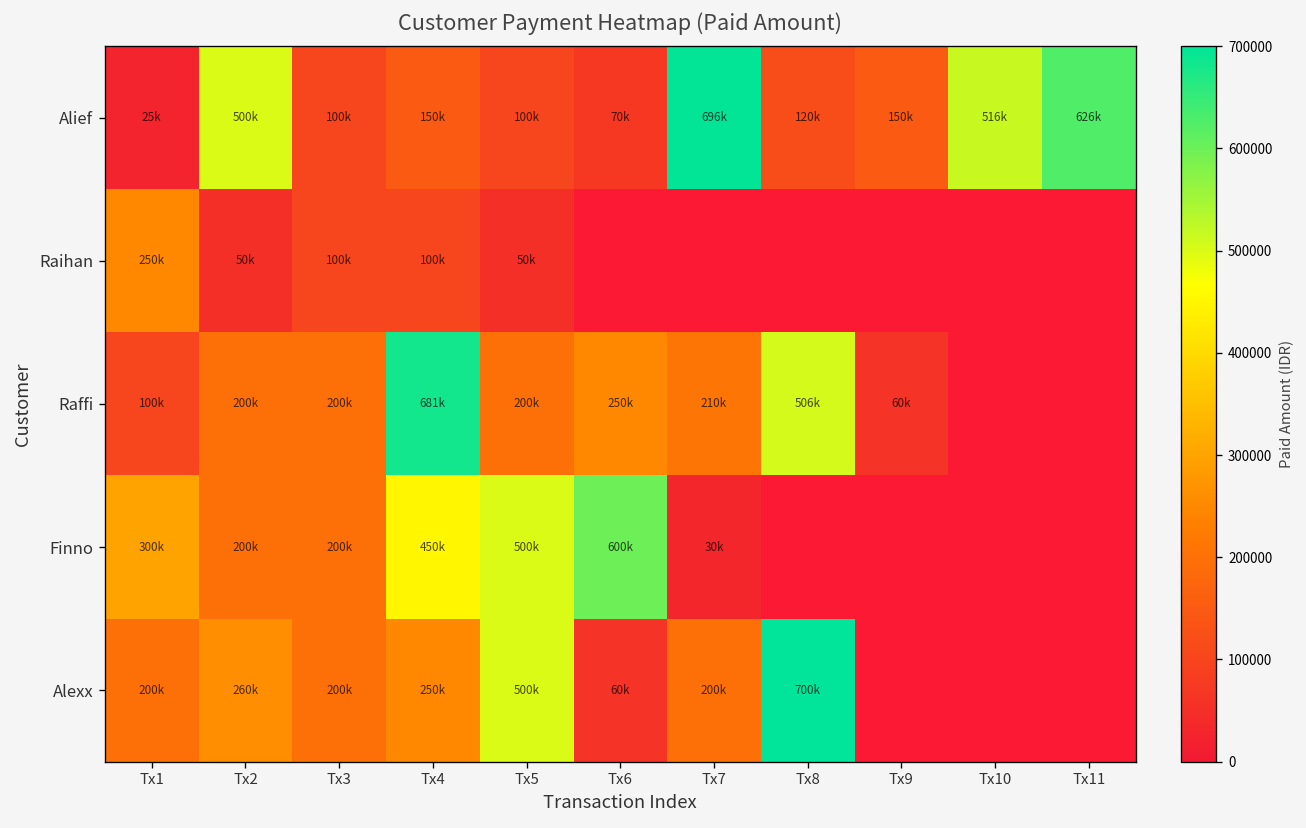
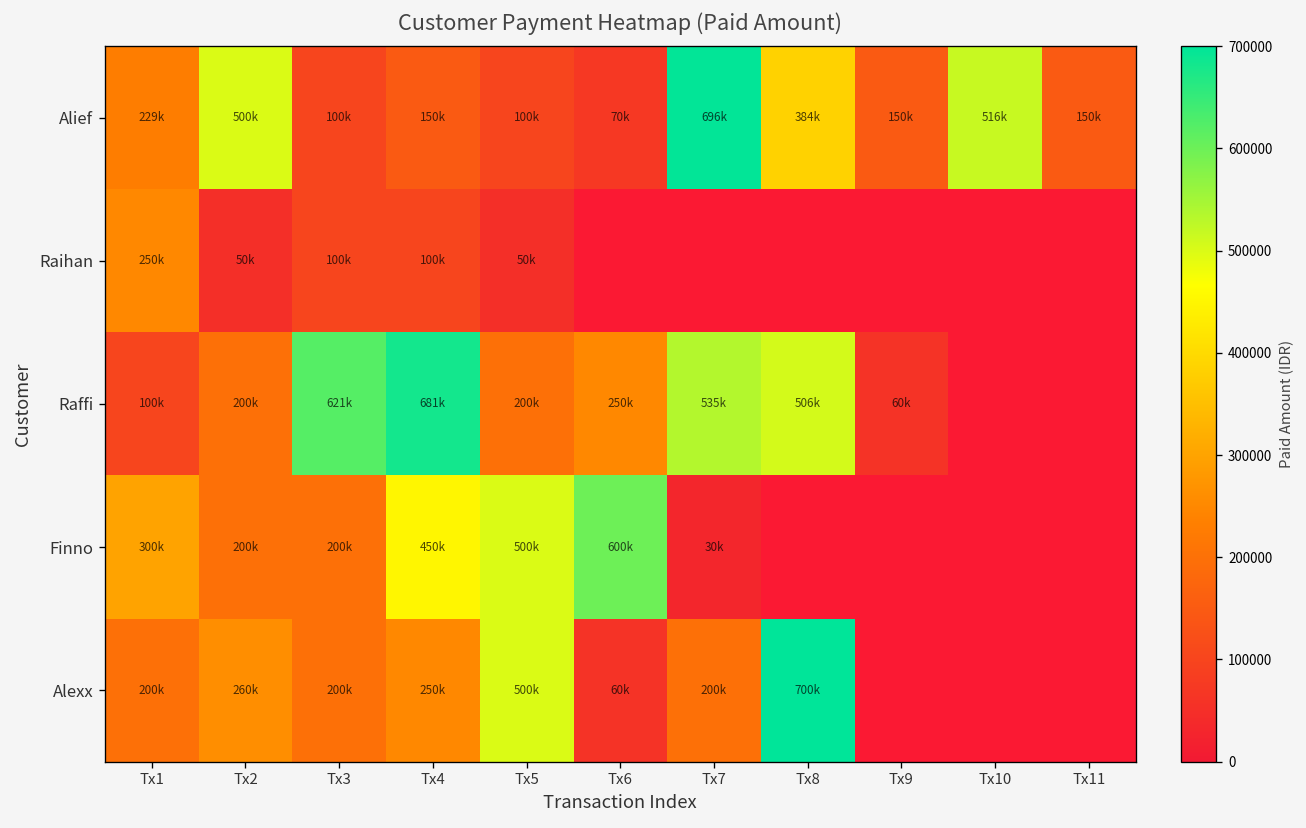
  {
    "Alief": {
-     "Tx1": "25k",
+     "Tx1": "229k",
      "Tx2": "500k",
      "Tx3": "100k",
      "Tx4": "150k",
      "Tx5": "100k",
      "Tx6": "70k",
      "Tx7": "696k",
-     "Tx8": "120k",
+     "Tx8": "384k",
      "Tx9": "150k",
      "Tx10": "516k",
-     "Tx11": "626k"
+     "Tx11": "150k"
    },
    "Raihan": {
      "Tx1": "250k",
      "Tx2": "50k",
      "Tx3": "100k",
      "Tx4": "100k",
      "Tx5": "50k"
    },
    "Raffi": {
      "Tx1": "100k",
      "Tx2": "200k",
-     "Tx3": "200k",
+     "Tx3": "621k",
      "Tx4": "681k",
      "Tx5": "200k",
      "Tx6": "250k",
-     "Tx7": "210k",
+     "Tx7": "535k",
      "Tx8": "506k",
      "Tx9": "60k"
    },
    "Finno": {
      "Tx1": "300k",
      "Tx2": "200k",
      "Tx3": "200k",
      "Tx4": "450k",
      "Tx5": "500k",
      "Tx6": "600k",
      "Tx7": "30k"
    },
    "Alexx": {
      "Tx1": "200k",
      "Tx2": "260k",
      "Tx3": "200k",
      "Tx4": "250k",
      "Tx5": "500k",
      "Tx6": "60k",
      "Tx7": "200k",
      "Tx8": "700k"
    }
  }
